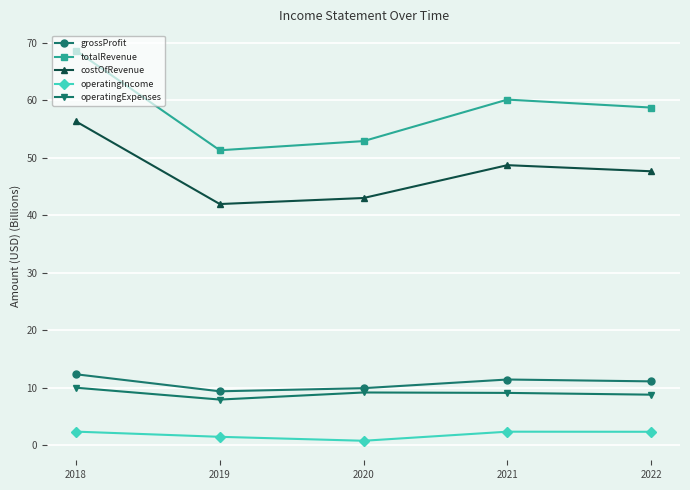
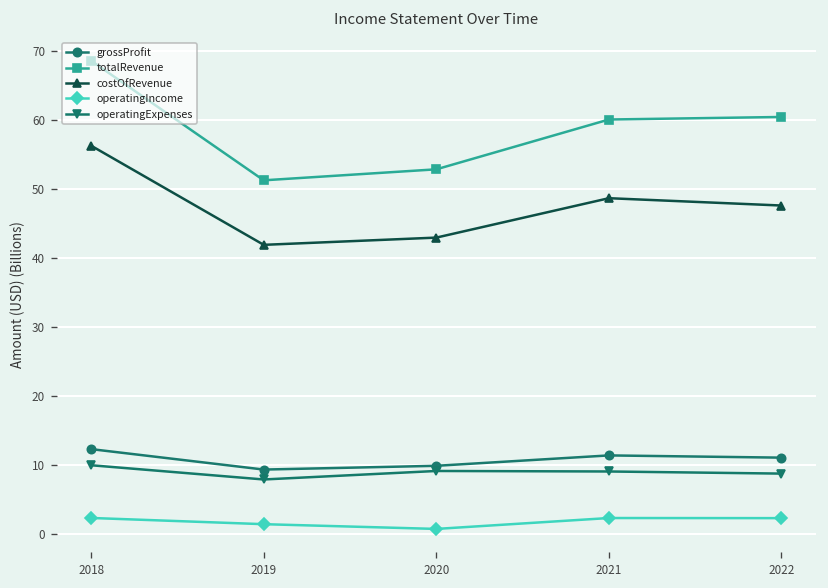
  {
    "totalRevenue": {
      "2019": 51,
      "2020": 53,
      "2021": 60,
-     "2022": 59
+     "2022": 60
    },
    "operatingIncome": {
      "2018": 2,
      "2019": 1,
      "2020": 1,
      "2021": 2,
      "2022": 2
    }
  }
